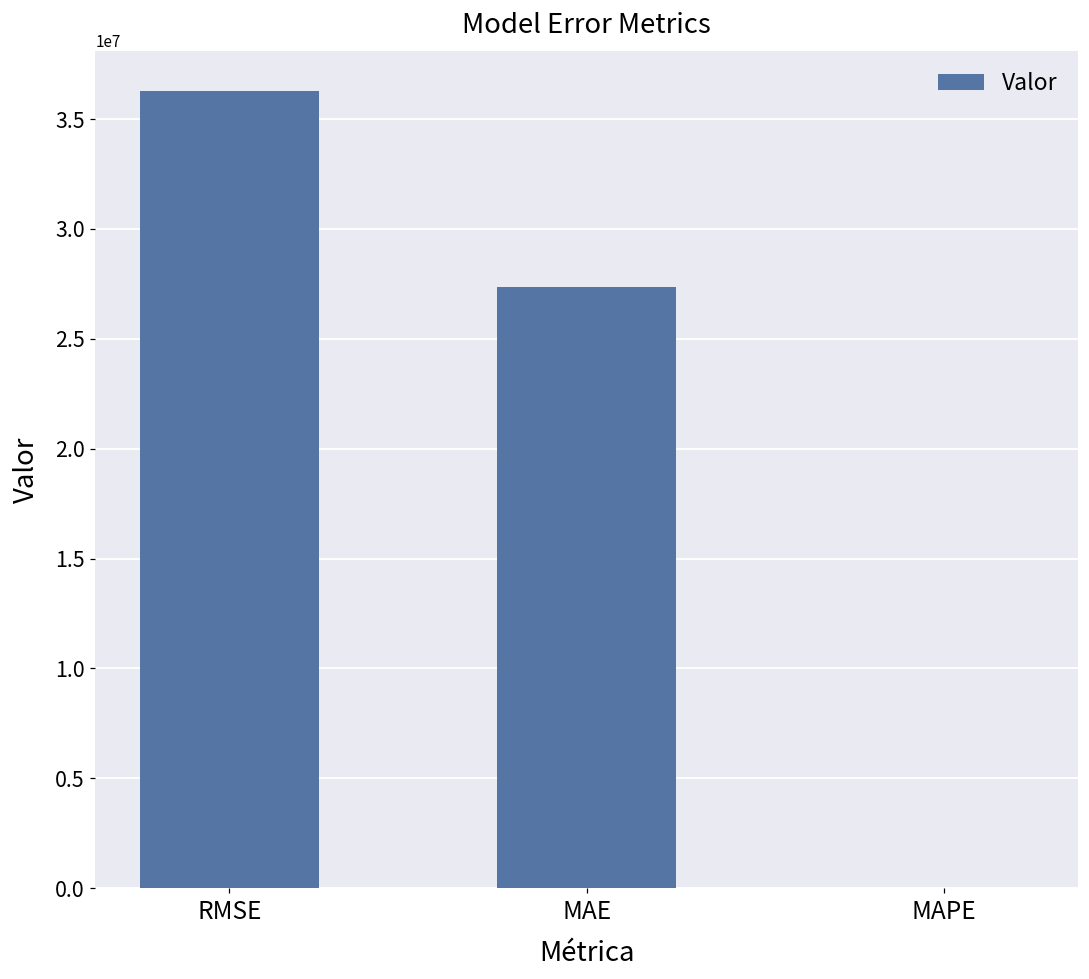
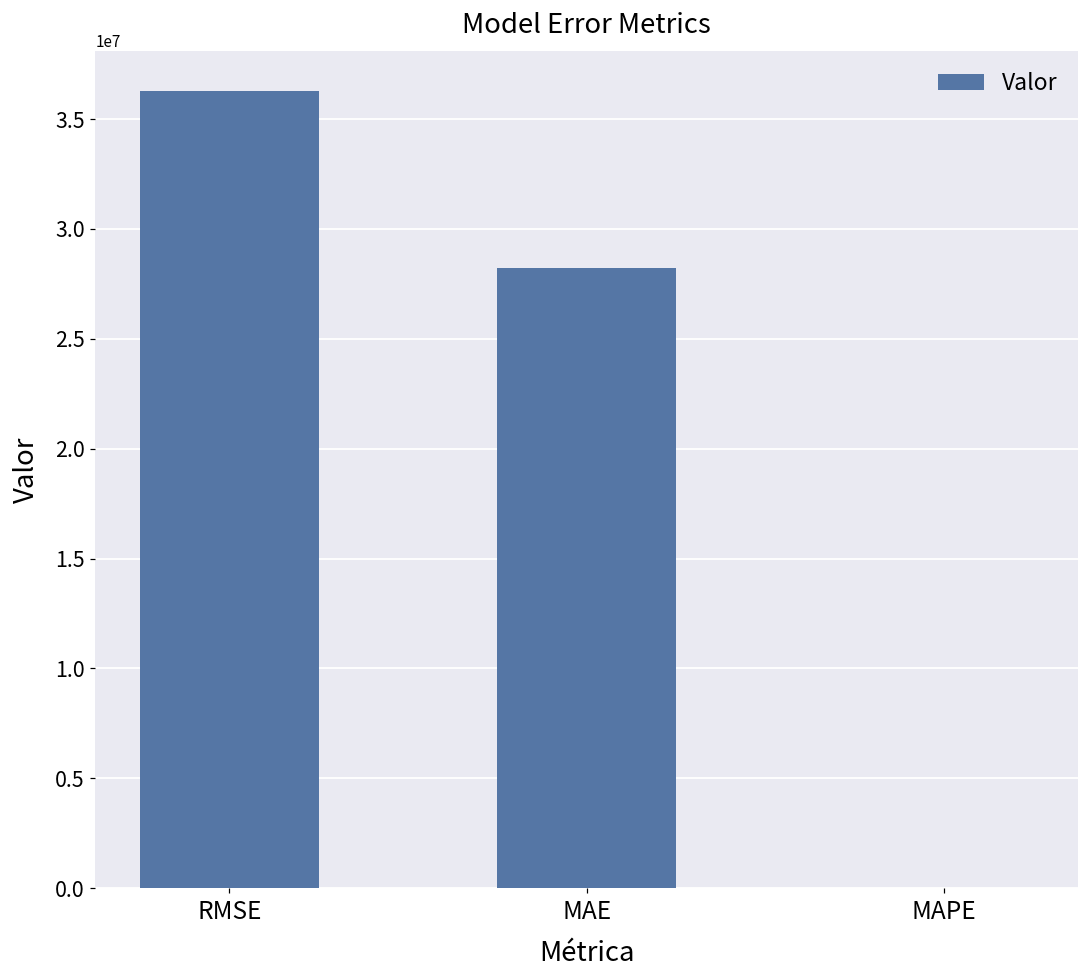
  {
    "RMSE": 36300000,
-   "MAE": 27300000
+   "MAE": 28200000
  }
